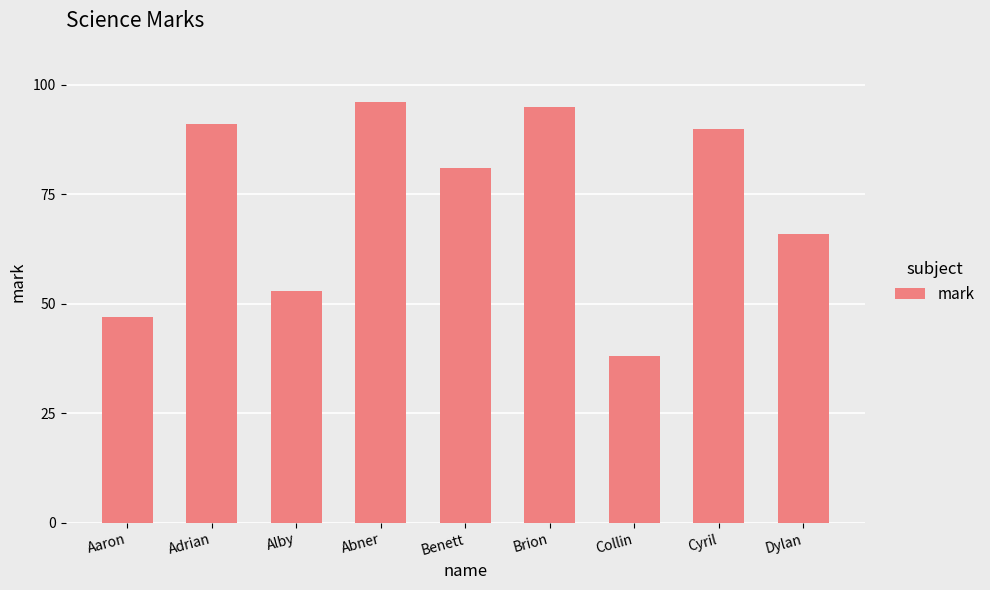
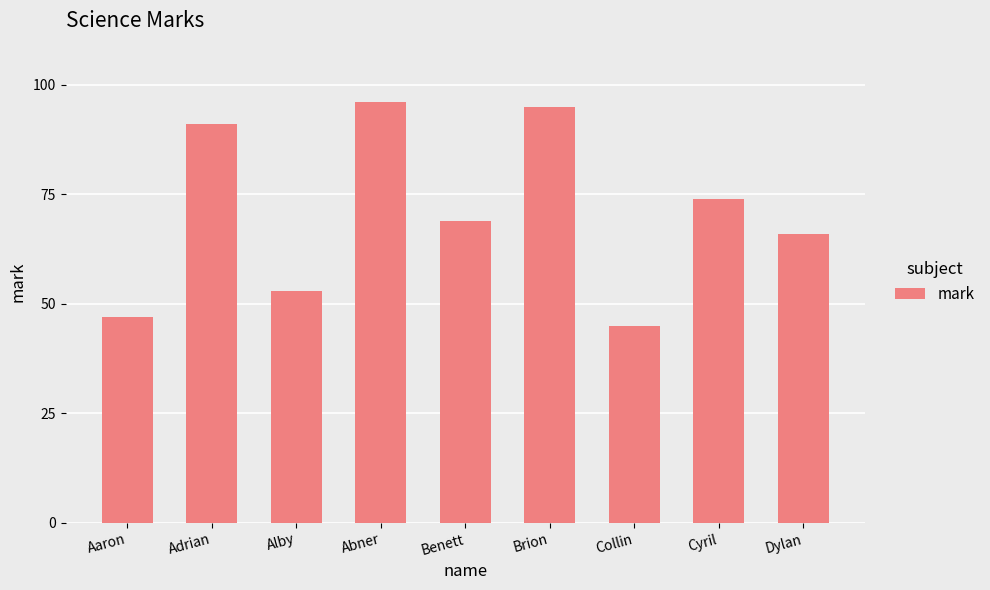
  {
    "Aaron": 47,
    "Adrian": 91,
    "Alby": 53,
    "Abner": 96,
-   "Benett": 81,
+   "Benett": 69,
    "Brion": 95,
-   "Collin": 38,
-   "Cyril": 90,
+   "Collin": 45,
+   "Cyril": 74,
    "Dylan": 66
  }
